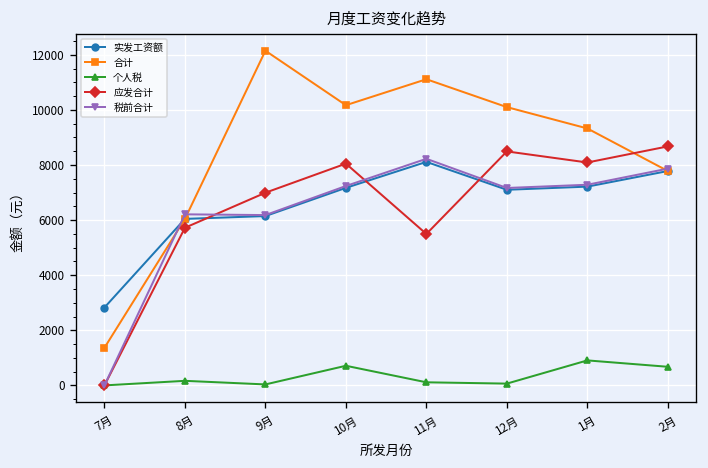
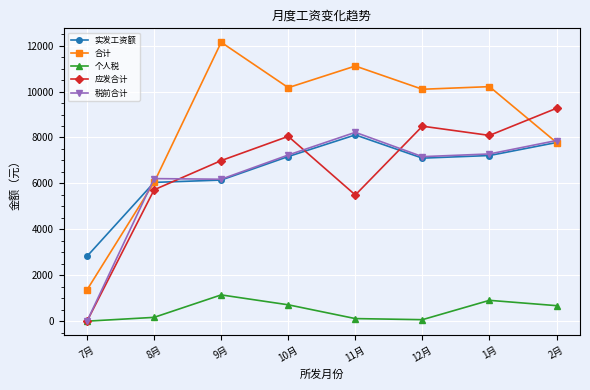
  {
    "实发工资额": {
      "7月": 2800,
      "11月": 8100
    },
    "合计": {
      "7月": 1400,
      "9月": 12100,
      "10月": 10200,
      "11月": 11100,
      "12月": 10100,
-     "1月": 9300
+     "1月": 10200
    },
    "个人税": {
      "8月": 200,
-     "9月": 0,
+     "9月": 1100,
      "10月": 700,
      "11月": 100,
      "12月": 100,
      "1月": 900,
      "2月": 700
    },
    "应发合计": {
      "8月": 5700,
      "9月": 7000,
      "10月": 8000,
      "11月": 5500,
      "12月": 8500,
      "1月": 8100,
-     "2月": 8700
+     "2月": 9300
    },
    "税前合计": {
      "8月": 6200,
      "11月": 8200
    }
  }
